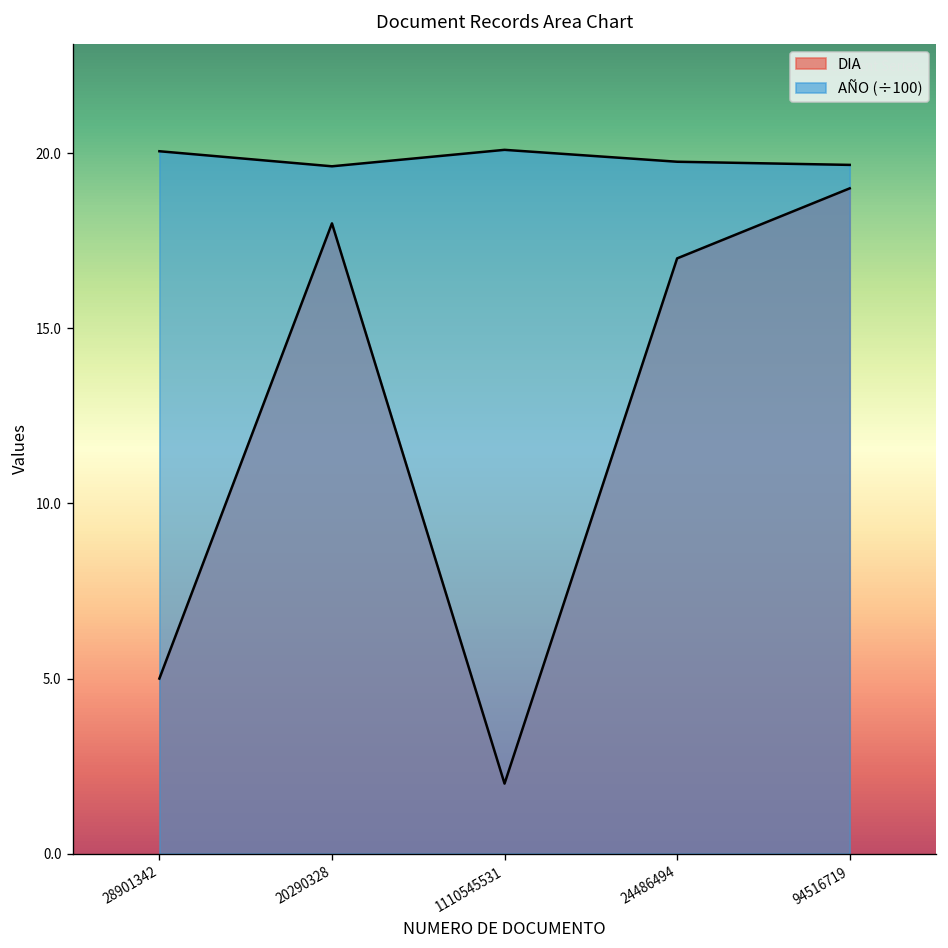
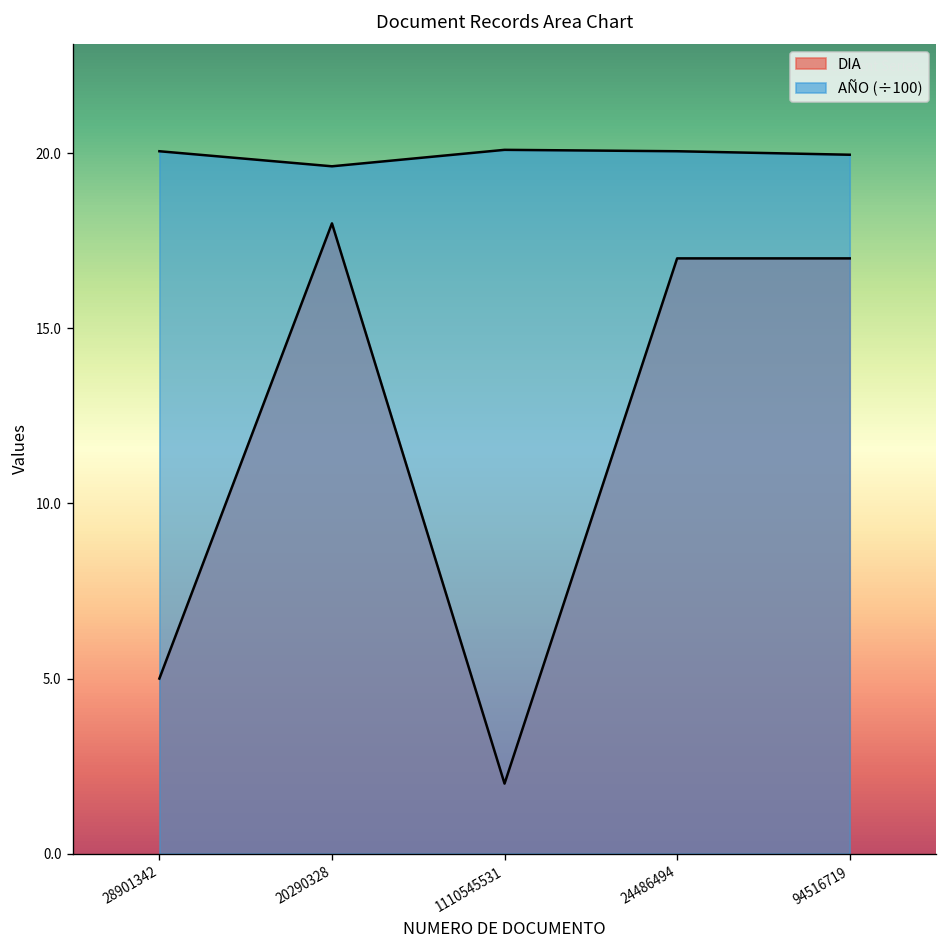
  {
    "DIA": {
      "28901342": 5,
      "20290328": 18,
      "1110545531": 2,
      "24486494": 17,
-     "94516719": 19
+     "94516719": 17
    },
    "AÑO (÷100)": {
      "28901342": 20.1,
      "20290328": 19.6,
      "1110545531": 20.1,
-     "24486494": 19.8,
-     "94516719": 19.7
+     "24486494": 20.1,
+     "94516719": 20.0
    }
  }
